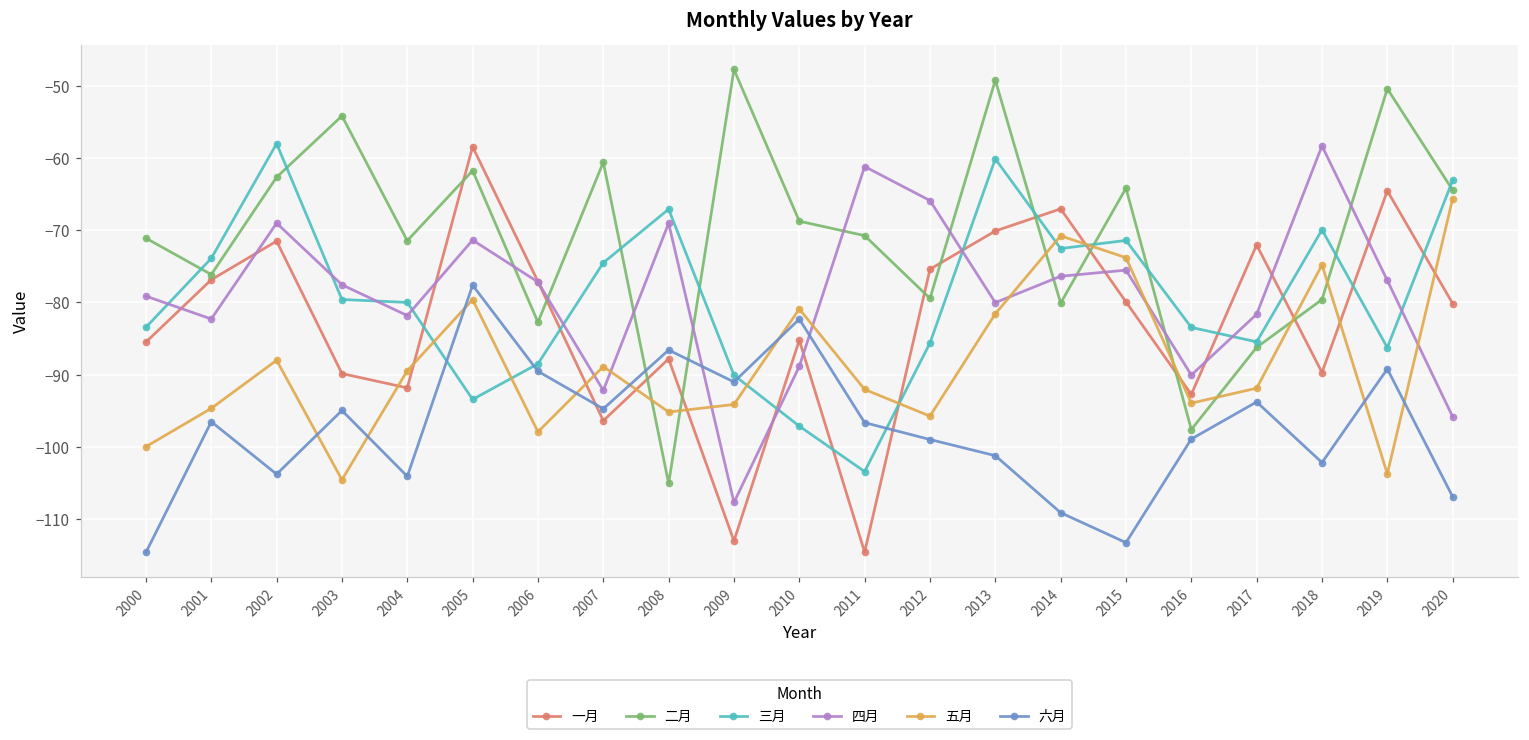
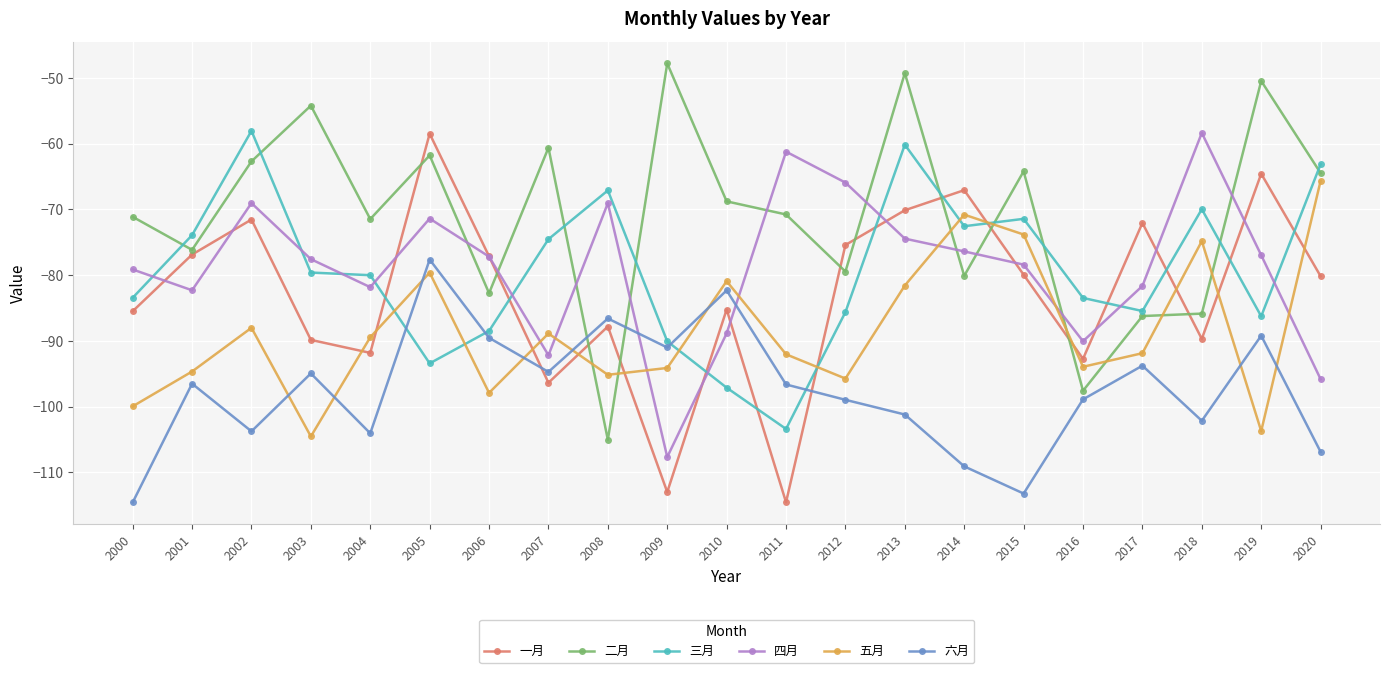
  {
    "二月": {
      "2000": -71,
      "2001": -76,
      "2002": -63,
      "2003": -54,
      "2004": -71,
      "2005": -62,
      "2006": -83,
      "2007": -61,
      "2008": -105,
      "2009": -48,
      "2010": -69,
      "2011": -71,
      "2012": -79,
      "2013": -49,
      "2014": -80,
      "2015": -64,
      "2016": -98,
      "2017": -86,
-     "2018": -80,
+     "2018": -86,
      "2019": -50,
      "2020": -64
    },
    "四月": {
      "2000": -79,
      "2001": -82,
      "2002": -69,
      "2003": -78,
      "2004": -82,
      "2005": -71,
      "2007": -92,
      "2008": -69,
      "2009": -108,
      "2010": -89,
      "2011": -61,
      "2012": -66,
-     "2013": -80,
+     "2013": -74,
      "2014": -76,
-     "2015": -76,
+     "2015": -78,
      "2016": -90,
      "2017": -82,
      "2018": -58,
      "2019": -77,
      "2020": -96
    }
  }
